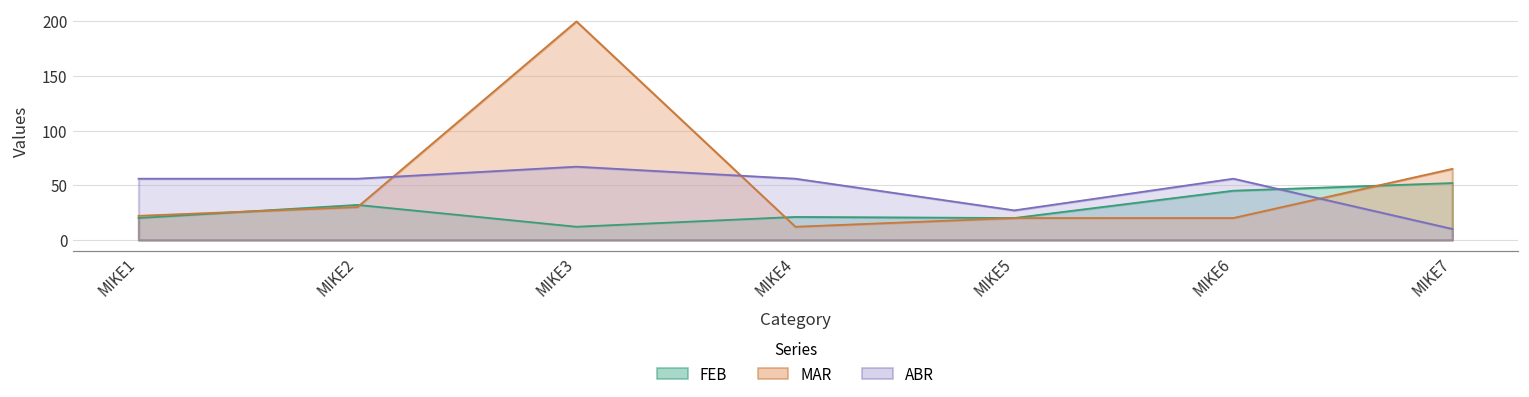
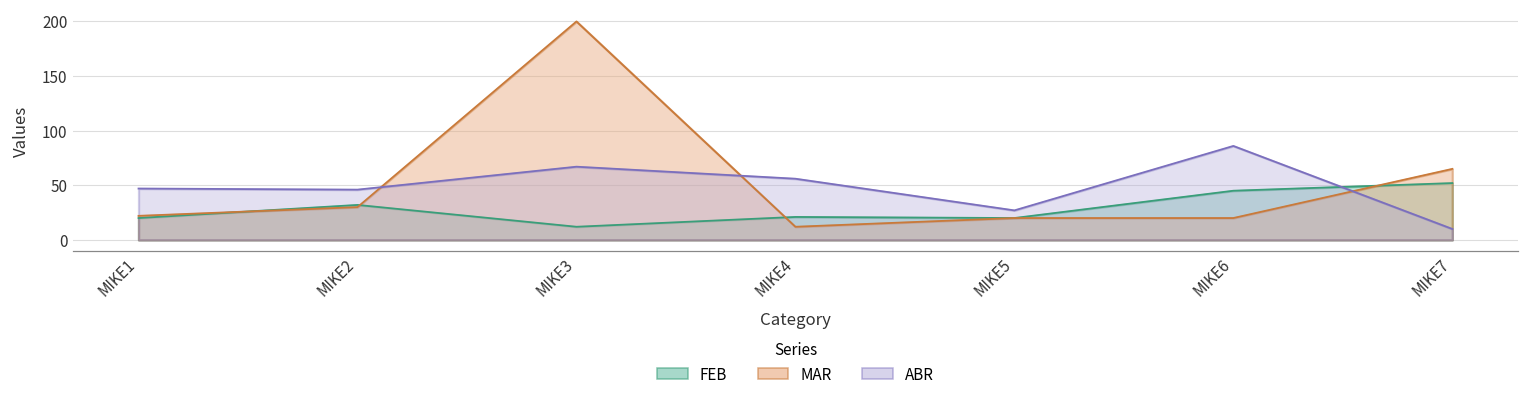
  {
    "FEB": {
      "MIKE3": 10,
      "MIKE4": 20,
      "MIKE6": 50,
      "MIKE7": 50
    },
    "MAR": {
      "MIKE3": 200,
      "MIKE4": 10,
      "MIKE6": 20,
      "MIKE7": 70
    },
    "ABR": {
-     "MIKE1": 60,
-     "MIKE2": 60,
+     "MIKE1": 50,
+     "MIKE2": 50,
      "MIKE3": 70,
      "MIKE4": 60,
      "MIKE5": 30,
-     "MIKE6": 60,
+     "MIKE6": 90,
      "MIKE7": 10
    }
  }
